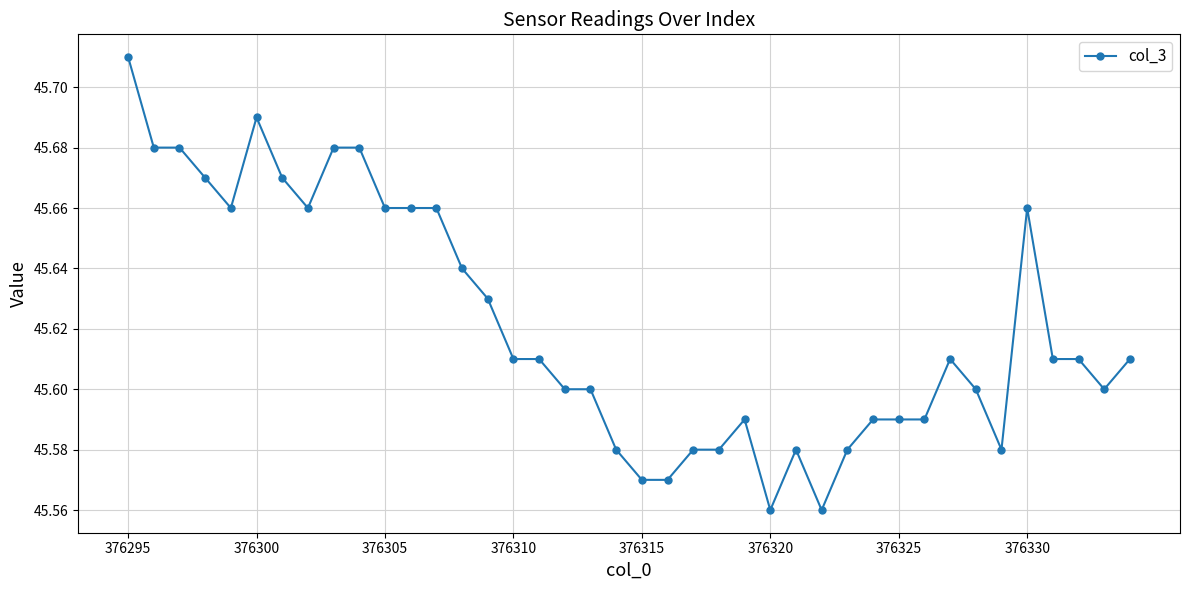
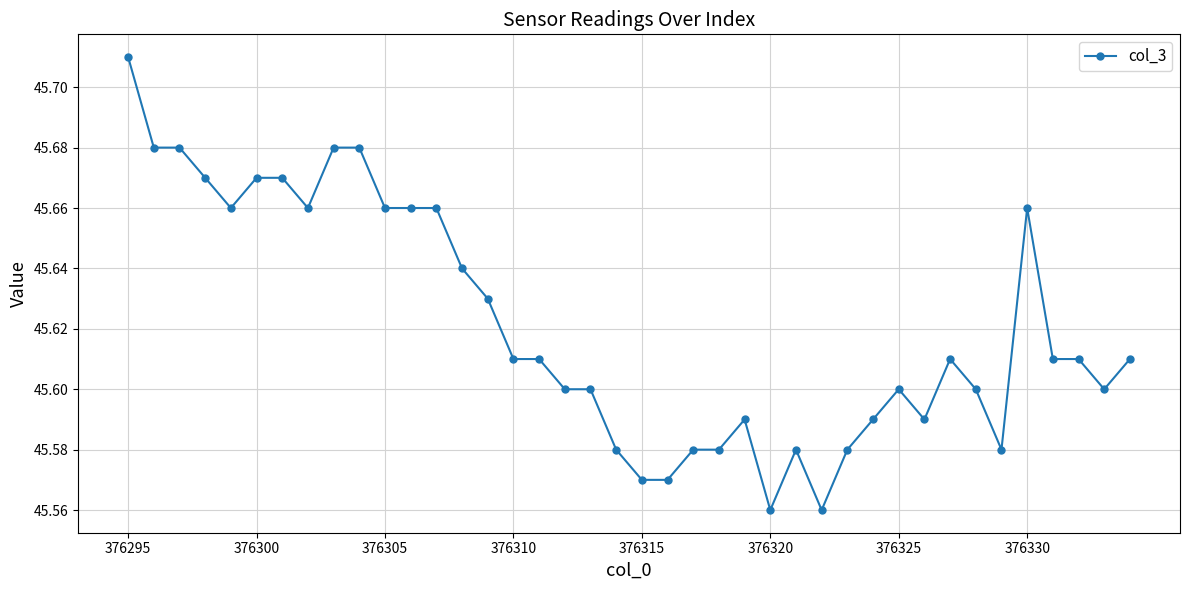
  {
    "376295": 45.71,
-   "376300": 45.69,
+   "376300": 45.67,
    "376305": 45.66,
    "376310": 45.61,
    "376315": 45.57,
    "376320": 45.56,
-   "376325": 45.59,
+   "376325": 45.60,
    "376330": 45.66
  }
